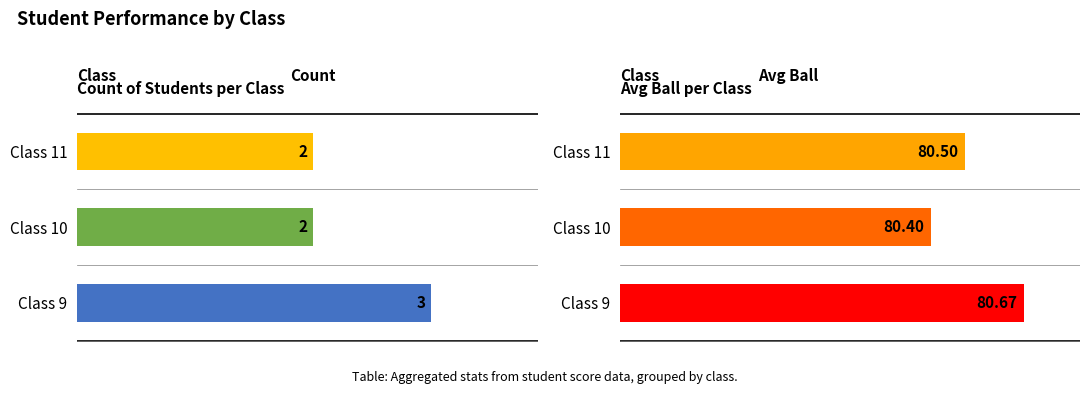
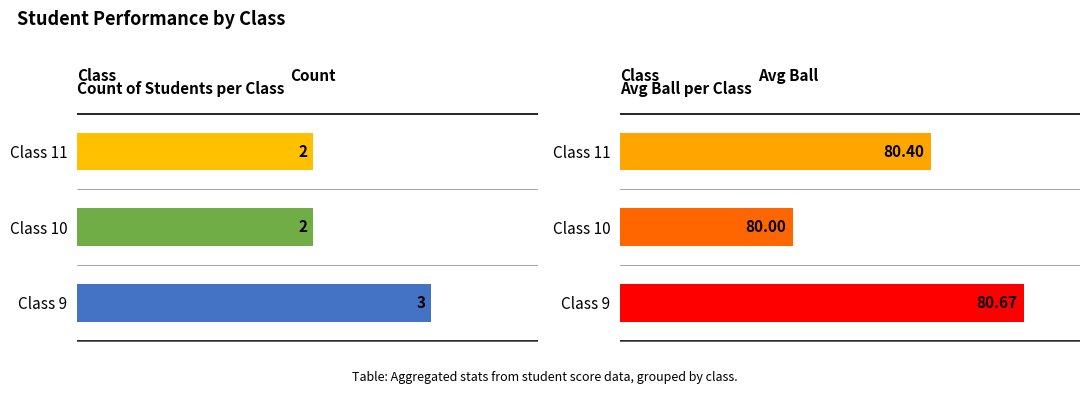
  {
    "Count of Students per Class": {
      "Class 11": 2,
      "Class 10": 2,
      "Class 9": 3
    },
    "Avg Ball per Class": {
-     "Class 11": 80.50,
-     "Class 10": 80.40,
+     "Class 11": 80.40,
+     "Class 10": 80.00,
      "Class 9": 80.67
    }
  }
